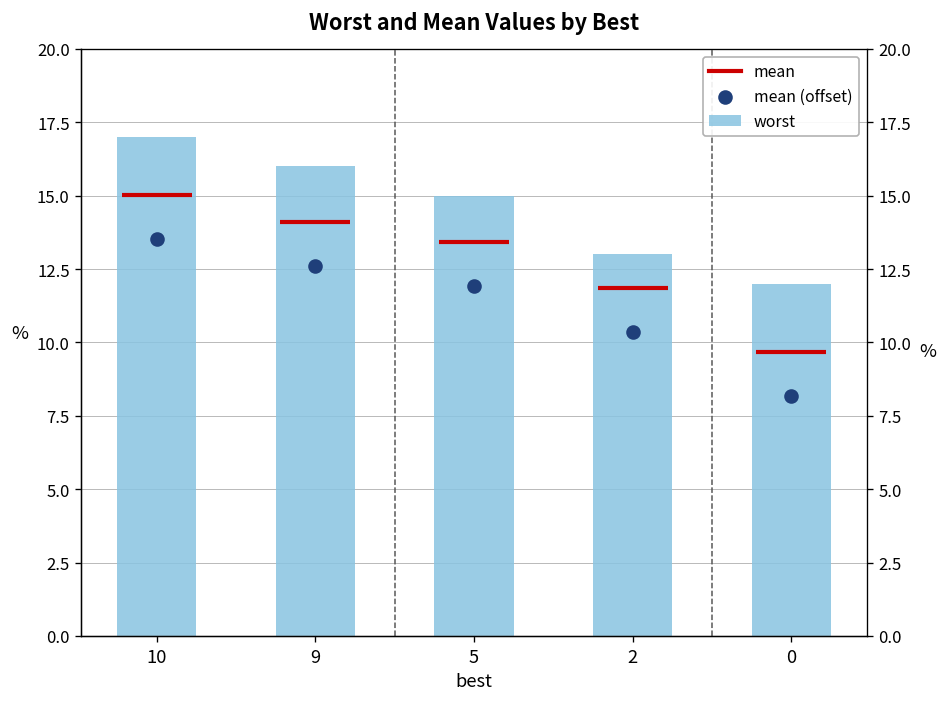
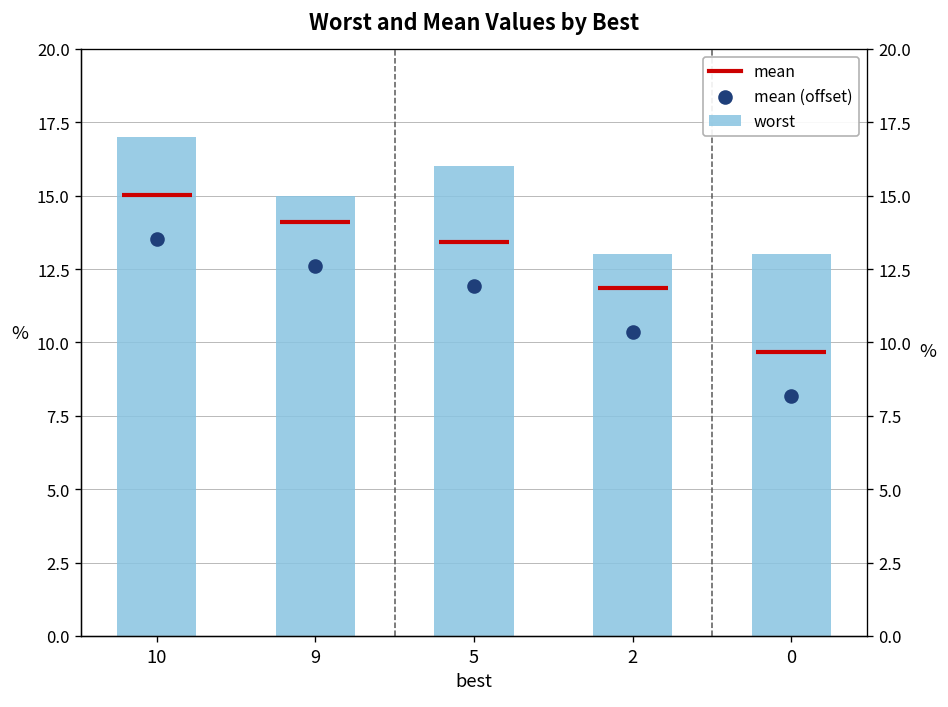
  {
    "worst": {
      "10": 17,
-     "9": 16,
-     "5": 15,
+     "9": 15,
+     "5": 16,
      "2": 13,
-     "0": 12
+     "0": 13
    }
  }
